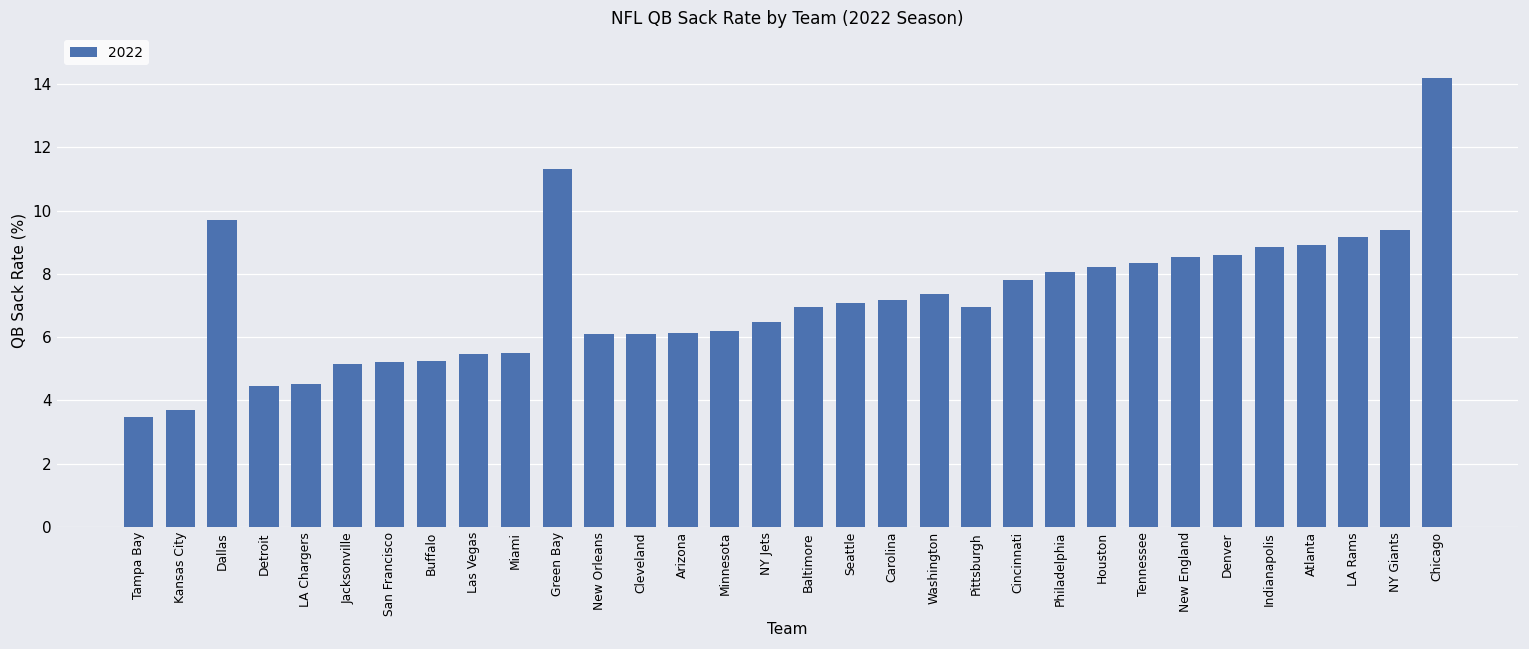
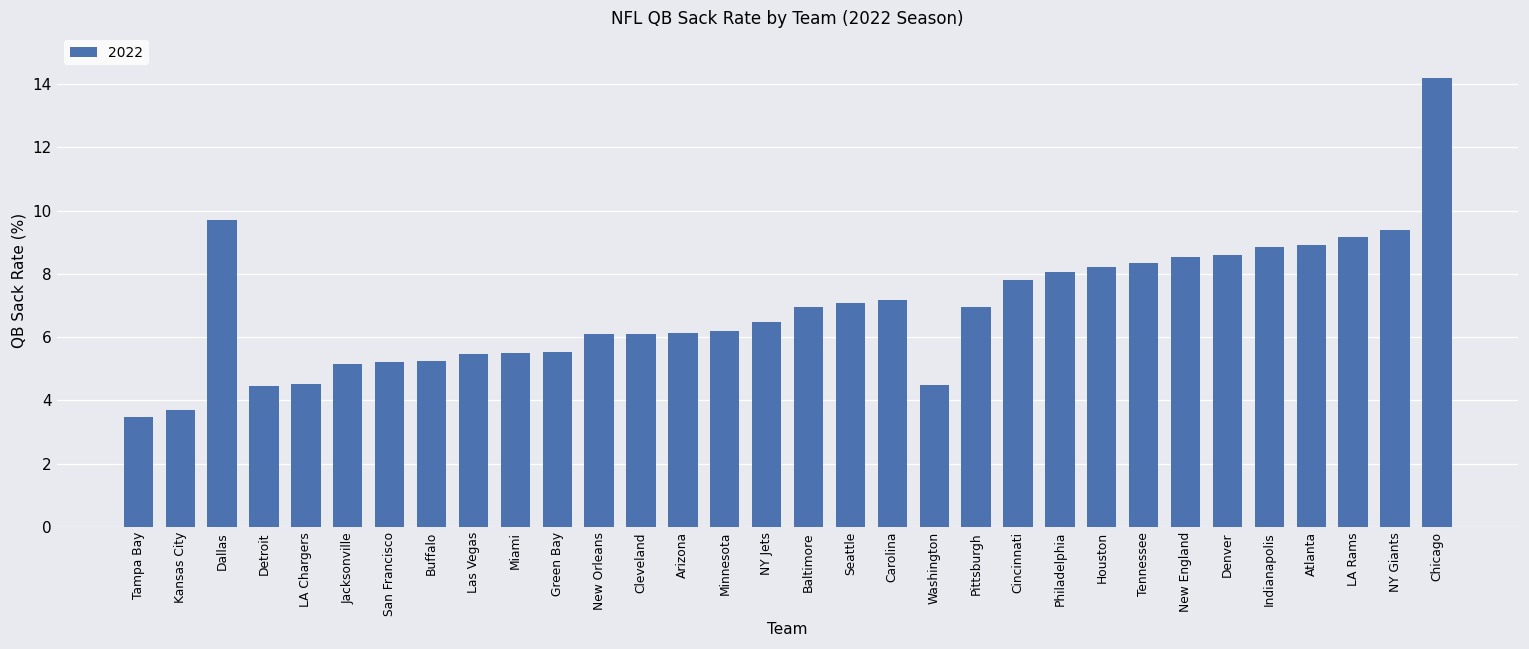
  {
    "Tampa Bay": 3.5,
    "Kansas City": 3.7,
    "Dallas": 9.7,
    "Detroit": 4.5,
    "LA Chargers": 4.5,
    "Jacksonville": 5.2,
    "San Francisco": 5.2,
    "Buffalo": 5.2,
    "Las Vegas": 5.5,
    "Miami": 5.5,
-   "Green Bay": 11.3,
+   "Green Bay": 5.5,
    "New Orleans": 6.1,
    "Cleveland": 6.1,
    "Arizona": 6.1,
    "Minnesota": 6.2,
    "NY Jets": 6.5,
    "Baltimore": 6.9,
    "Seattle": 7.1,
    "Carolina": 7.2,
-   "Washington": 7.4,
+   "Washington": 4.5,
    "Pittsburgh": 7.0,
    "Cincinnati": 7.8,
    "Philadelphia": 8.1,
    "Houston": 8.2,
    "Tennessee": 8.3,
    "New England": 8.5,
    "Denver": 8.6,
    "Indianapolis": 8.9,
    "Atlanta": 8.9,
    "LA Rams": 9.2,
    "NY Giants": 9.4,
    "Chicago": 14.2
  }
